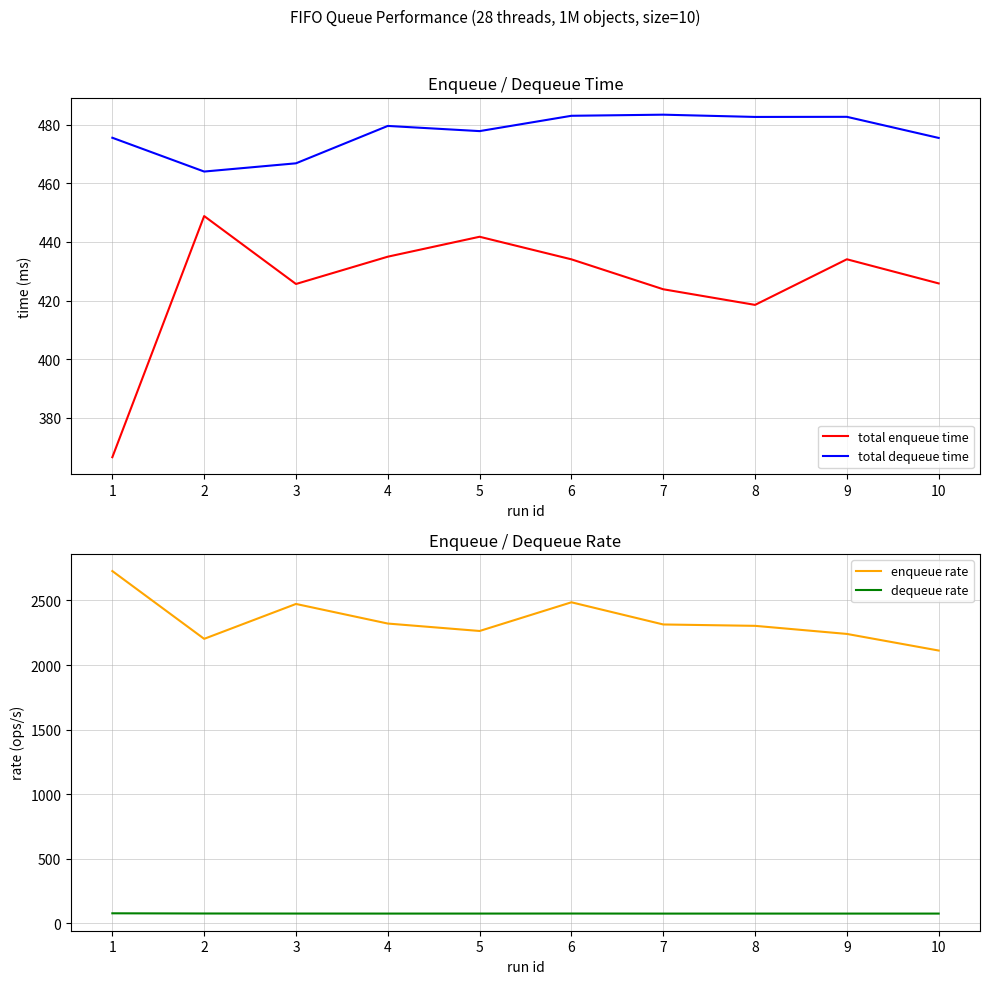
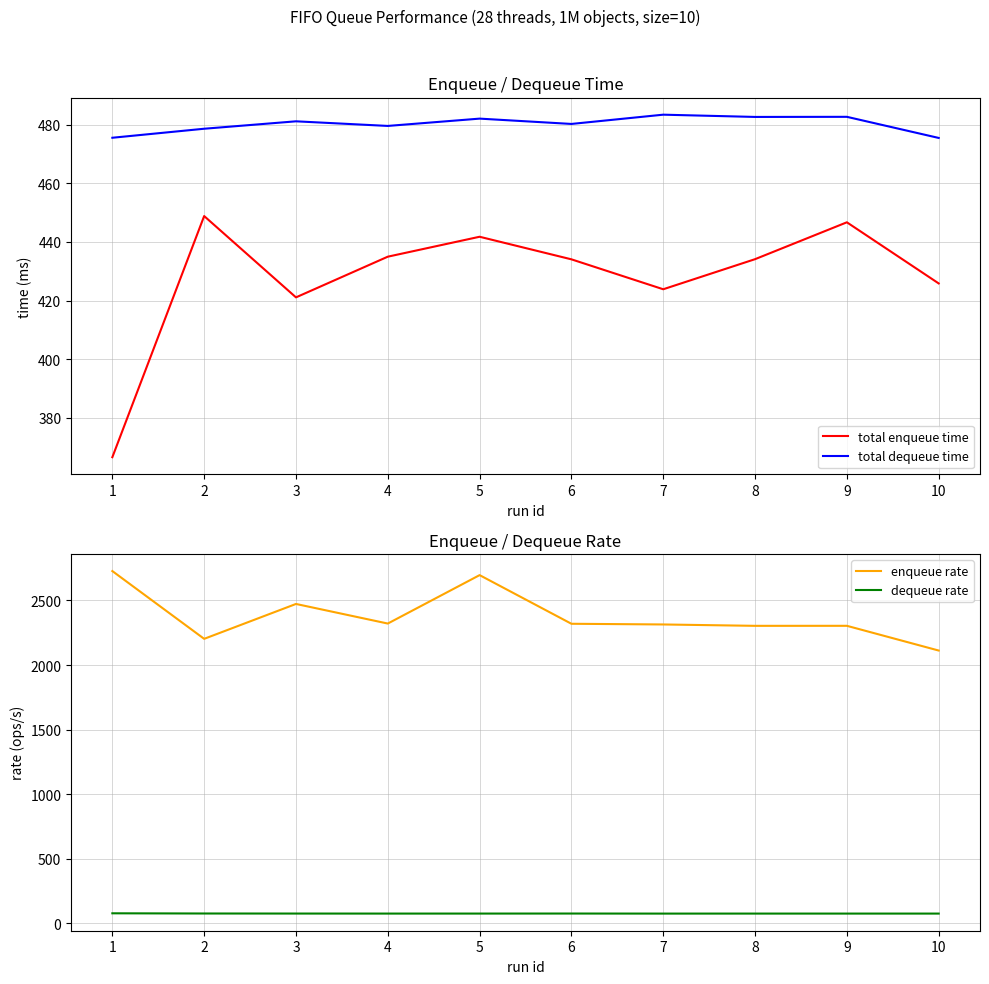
  {
    "Enqueue / Dequeue Time": {
      "total enqueue time": {
        "1": 367,
        "2": 449,
-       "3": 426,
+       "3": 421,
        "4": 435,
        "5": 442,
        "6": 434,
        "7": 424,
-       "8": 419,
-       "9": 434,
+       "8": 434,
+       "9": 447,
        "10": 426
      },
      "total dequeue time": {
        "1": 476,
-       "2": 464,
-       "3": 467,
+       "2": 479,
+       "3": 481,
        "4": 480,
-       "5": 478,
-       "6": 483,
+       "5": 482,
+       "6": 480,
        "7": 483,
        "8": 483,
        "9": 483,
        "10": 475
      }
    },
    "Enqueue / Dequeue Rate": {
      "enqueue rate": {
        "1": 2730,
        "2": 2200,
        "3": 2470,
        "4": 2320,
-       "5": 2260,
-       "6": 2490,
+       "5": 2700,
+       "6": 2320,
        "7": 2310,
        "8": 2300,
-       "9": 2240,
+       "9": 2300,
        "10": 2110
      },
      "dequeue rate": {
        "1": 80,
        "2": 70,
        "3": 70,
        "4": 70,
        "5": 70,
        "6": 70,
        "7": 70,
        "8": 70,
        "9": 70,
        "10": 70
      }
    }
  }
